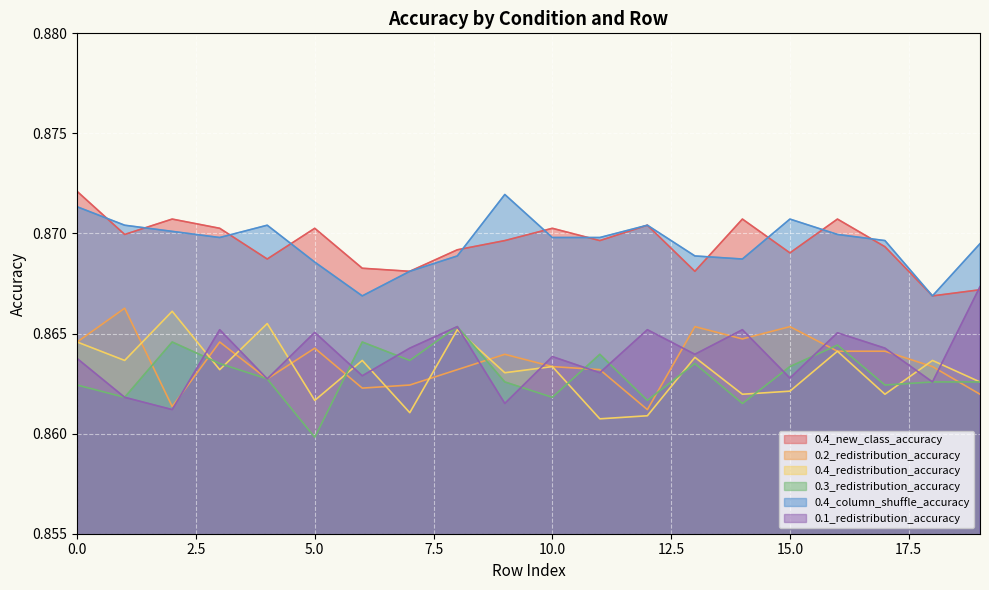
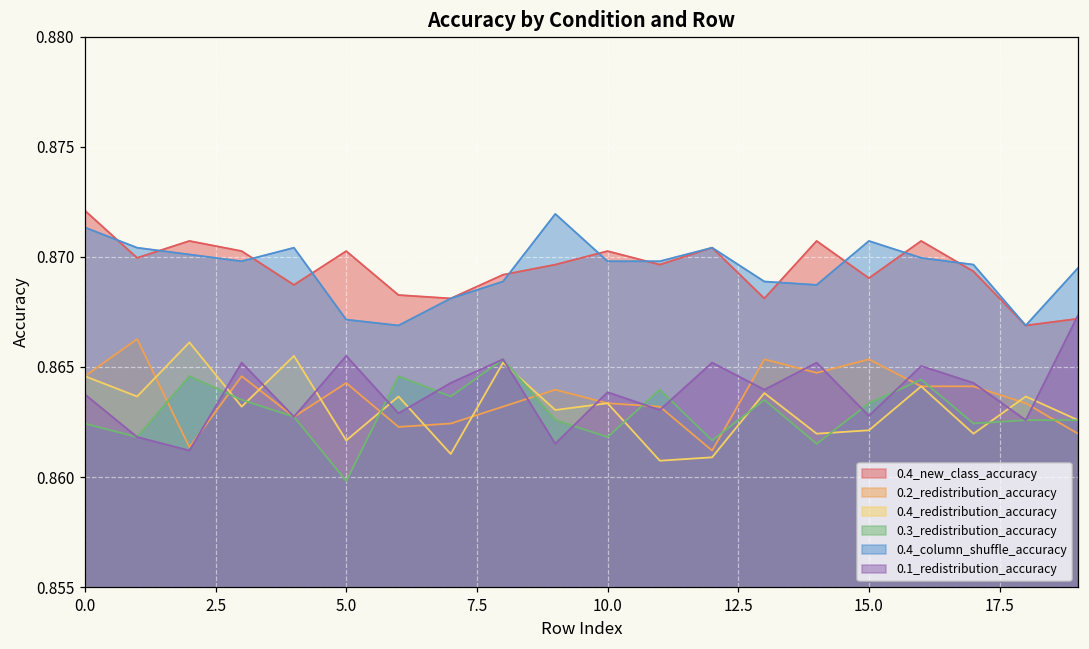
  {
    "0.3_redistribution_accuracy": {
      "0.0": 0.8624,
      "5.0": 0.8598,
      "10.0": 0.8618,
      "15.0": 0.8634
    },
    "0.4_column_shuffle_accuracy": {
      "0.0": 0.8713,
-     "5.0": 0.8686,
+     "5.0": 0.8671,
      "10.0": 0.8698,
      "15.0": 0.8707
    },
    "0.1_redistribution_accuracy": {
      "0.0": 0.8638,
-     "5.0": 0.8651,
+     "5.0": 0.8655,
      "10.0": 0.8638,
      "15.0": 0.8628
    }
  }
